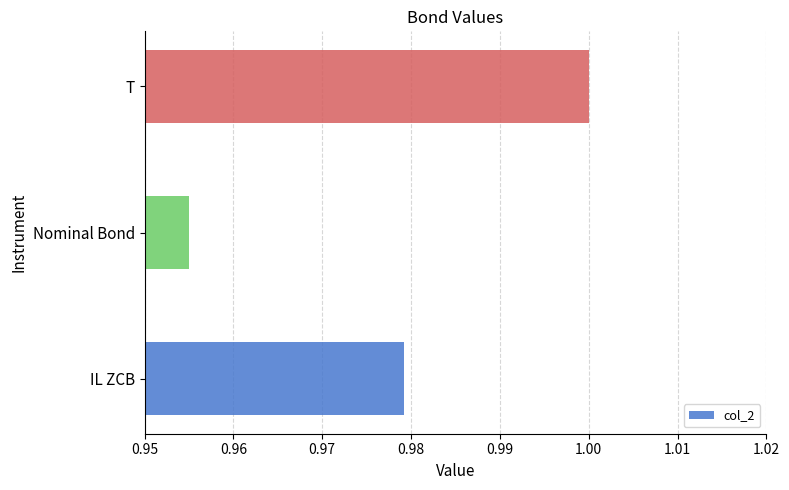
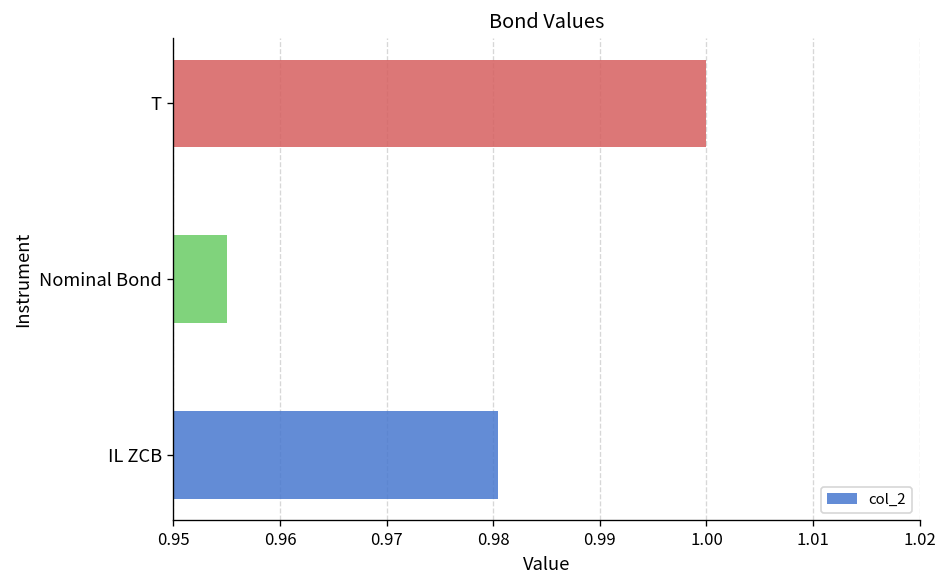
  {
    "T": 1.000,
    "Nominal Bond": 0.955,
-   "IL ZCB": 0.979
+   "IL ZCB": 0.980
  }
